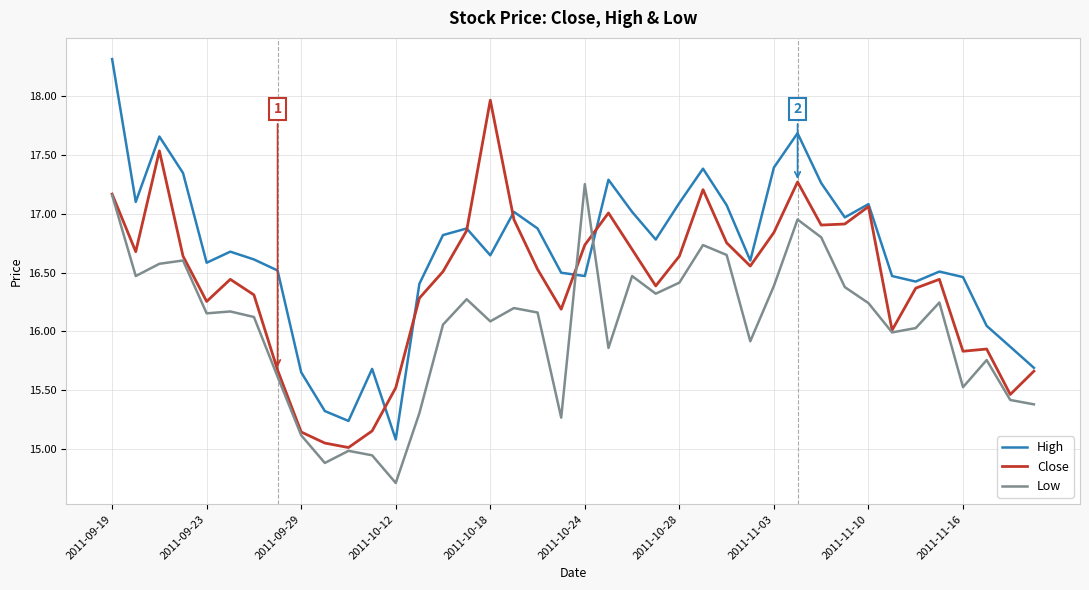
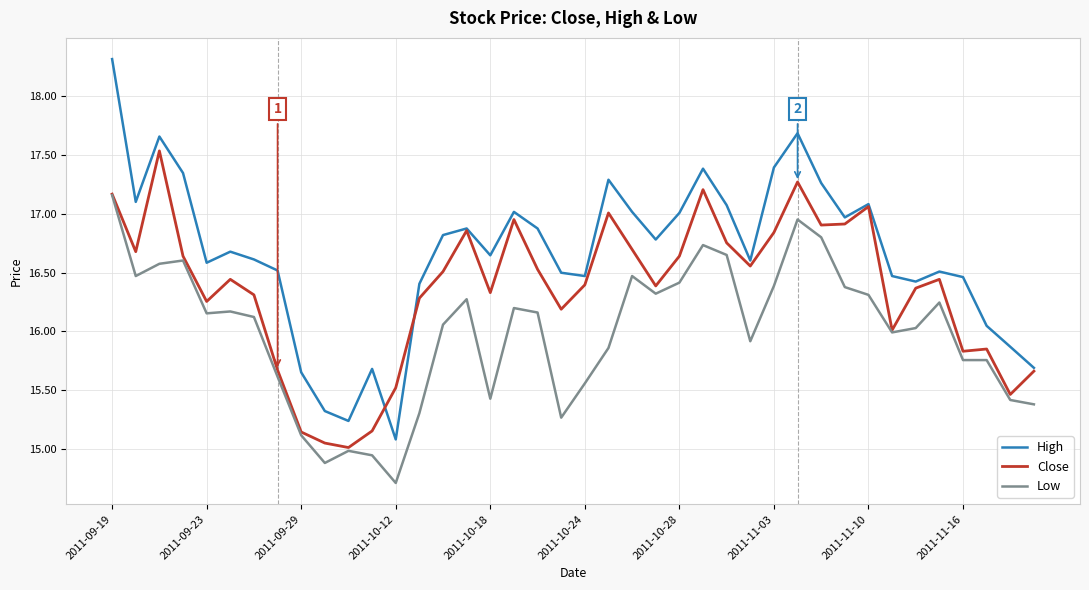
  {
    "High": {
      "2011-09-19": 18.31,
      "2011-09-23": 16.58,
      "2011-09-29": 15.65,
      "2011-10-12": 15.08,
      "2011-10-18": 16.65,
      "2011-10-24": 16.47,
-     "2011-10-28": 17.09,
+     "2011-10-28": 17.01,
      "2011-11-03": 17.39,
      "2011-11-16": 16.46
    },
    "Close": {
      "2011-09-23": 16.25,
      "2011-09-29": 15.15,
      "2011-10-12": 15.52,
-     "2011-10-18": 17.96,
-     "2011-10-24": 16.73,
+     "2011-10-18": 16.33,
+     "2011-10-24": 16.40,
      "2011-10-28": 16.64,
      "2011-11-03": 16.84,
      "2011-11-16": 15.83
    },
    "Low": {
      "2011-09-23": 16.15,
      "2011-09-29": 15.12,
      "2011-10-12": 14.71,
-     "2011-10-18": 16.09,
-     "2011-10-24": 17.25,
+     "2011-10-18": 15.43,
+     "2011-10-24": 15.56,
      "2011-10-28": 16.41,
      "2011-11-03": 16.39,
-     "2011-11-10": 16.24,
-     "2011-11-16": 15.53
+     "2011-11-10": 16.31,
+     "2011-11-16": 15.76
    }
  }
